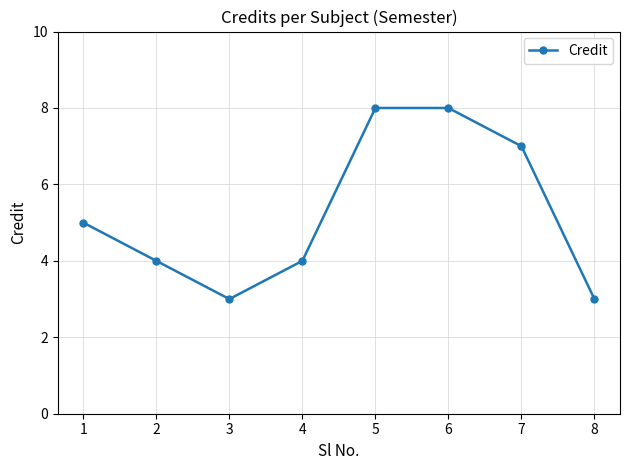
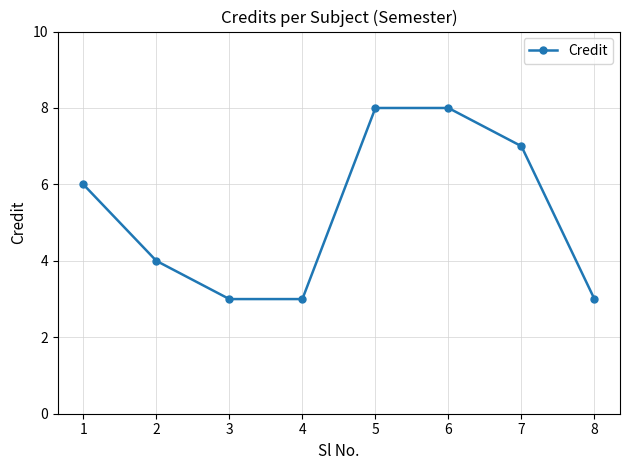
  {
-   "1": 5,
+   "1": 6,
    "2": 4,
    "3": 3,
-   "4": 4,
+   "4": 3,
    "5": 8,
    "6": 8,
    "7": 7,
    "8": 3
  }
